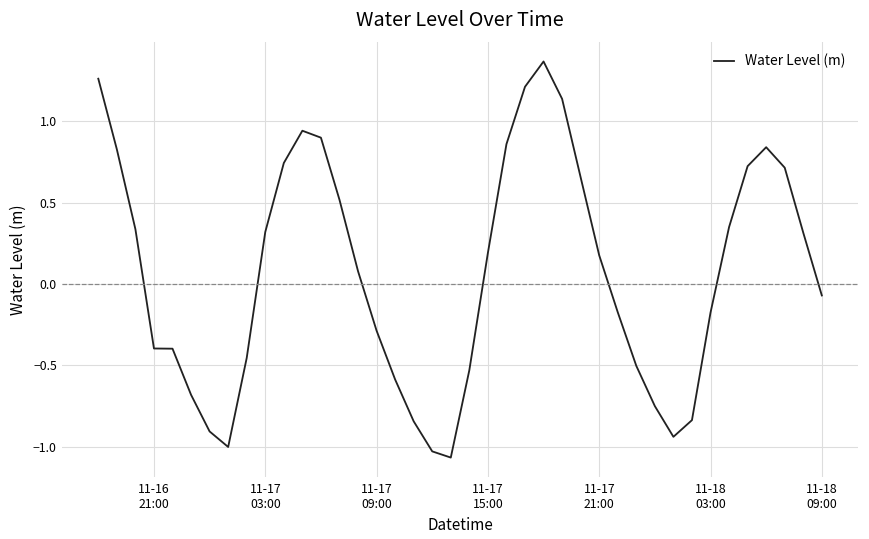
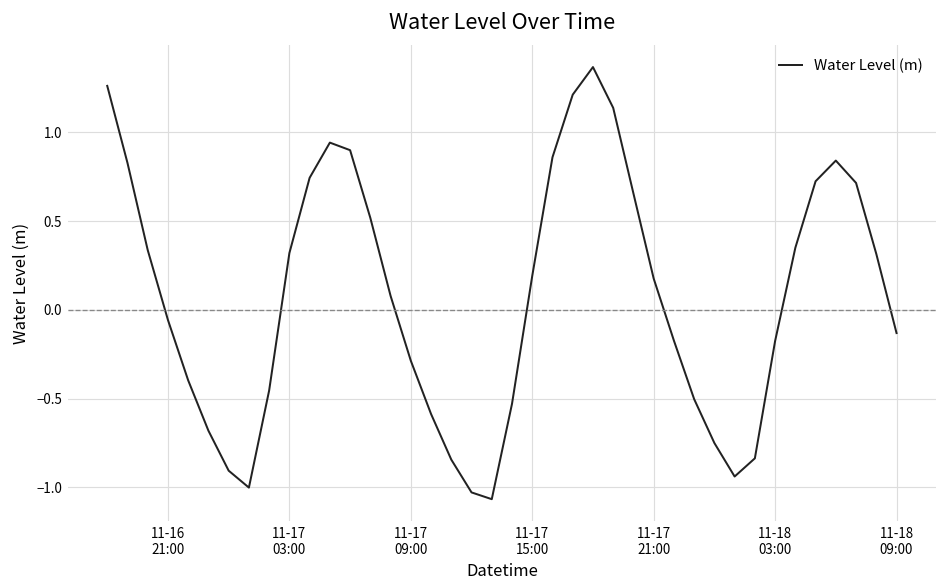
  {
-   "11-16 21:00": -0.40,
+   "11-16 21:00": -0.06,
    "11-17 03:00": 0.32,
    "11-17 09:00": -0.29,
    "11-17 15:00": 0.19,
    "11-17 21:00": 0.18,
    "11-18 03:00": -0.18,
-   "11-18 09:00": -0.07
+   "11-18 09:00": -0.13
  }
